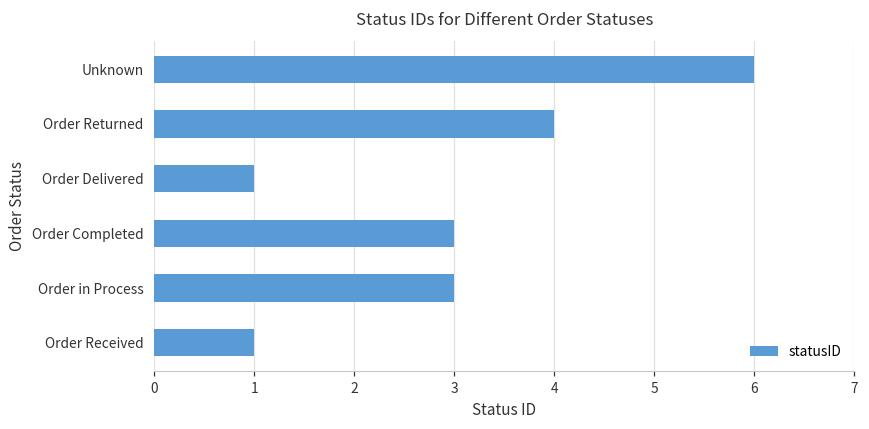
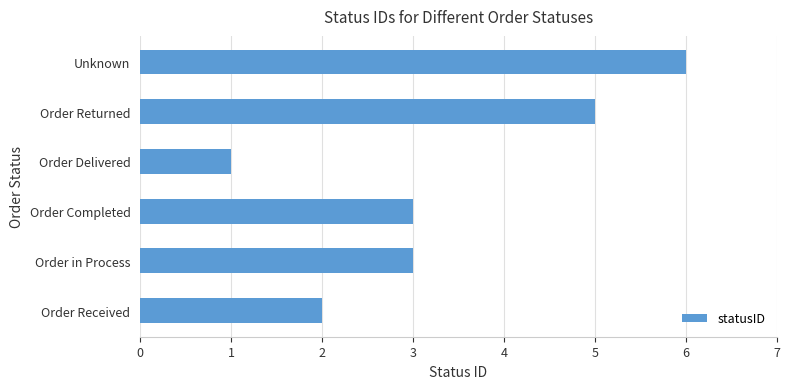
  {
    "Unknown": 6,
-   "Order Returned": 4,
+   "Order Returned": 5,
    "Order Delivered": 1,
    "Order Completed": 3,
    "Order in Process": 3,
-   "Order Received": 1
+   "Order Received": 2
  }
